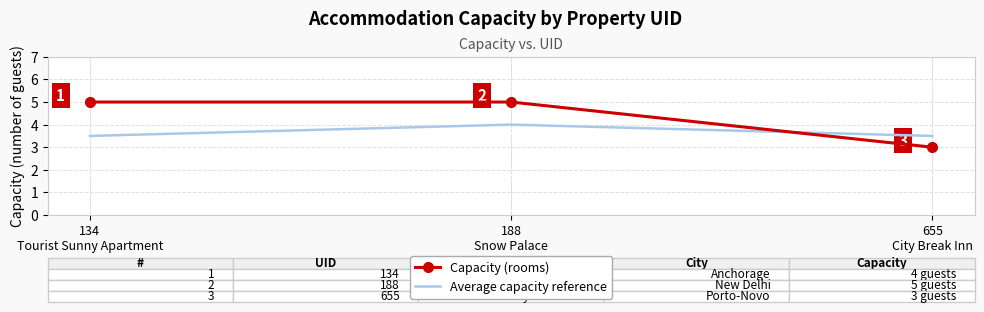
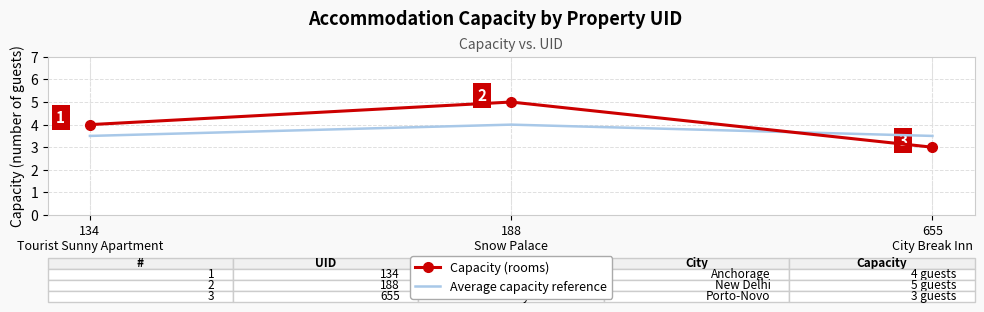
  {
    "Capacity (rooms)": {
-     "134 Tourist Sunny Apartment": 5
+     "134 Tourist Sunny Apartment": 4
    },
    "Average capacity reference": {
      "134 Tourist Sunny Apartment": 3.5,
      "188 Snow Palace": 4
    }
  }
